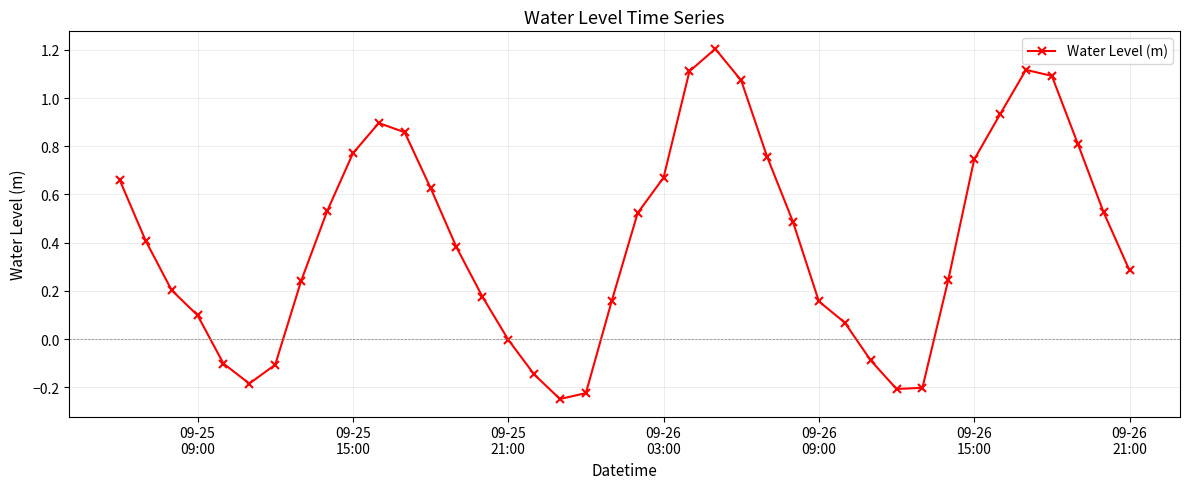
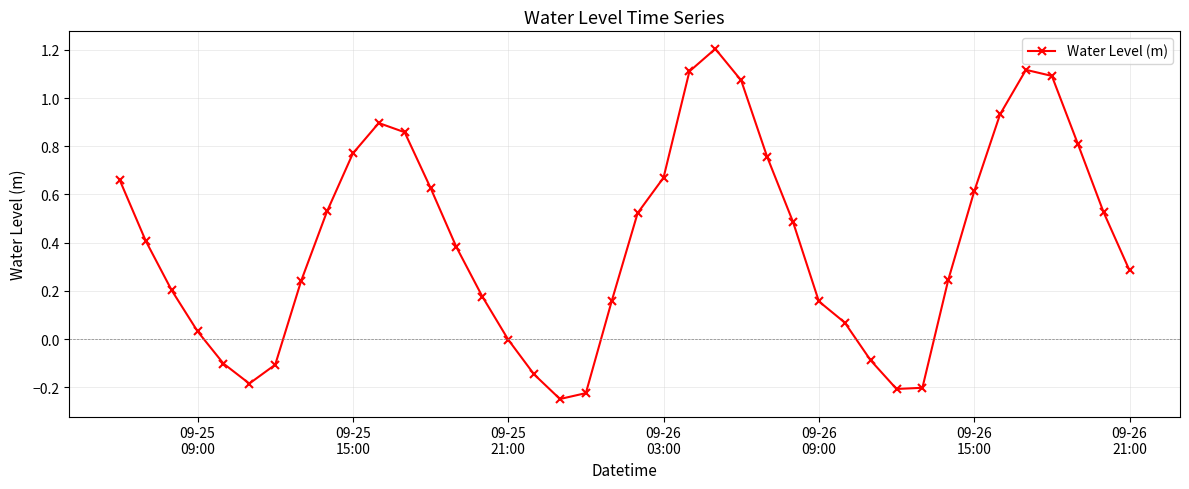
  {
-   "09-25 09:00": 0.10,
+   "09-25 09:00": 0.03,
    "09-25 15:00": 0.77,
    "09-25 21:00": 0.00,
    "09-26 03:00": 0.67,
    "09-26 09:00": 0.16,
-   "09-26 15:00": 0.75,
+   "09-26 15:00": 0.61,
    "09-26 21:00": 0.28
  }
